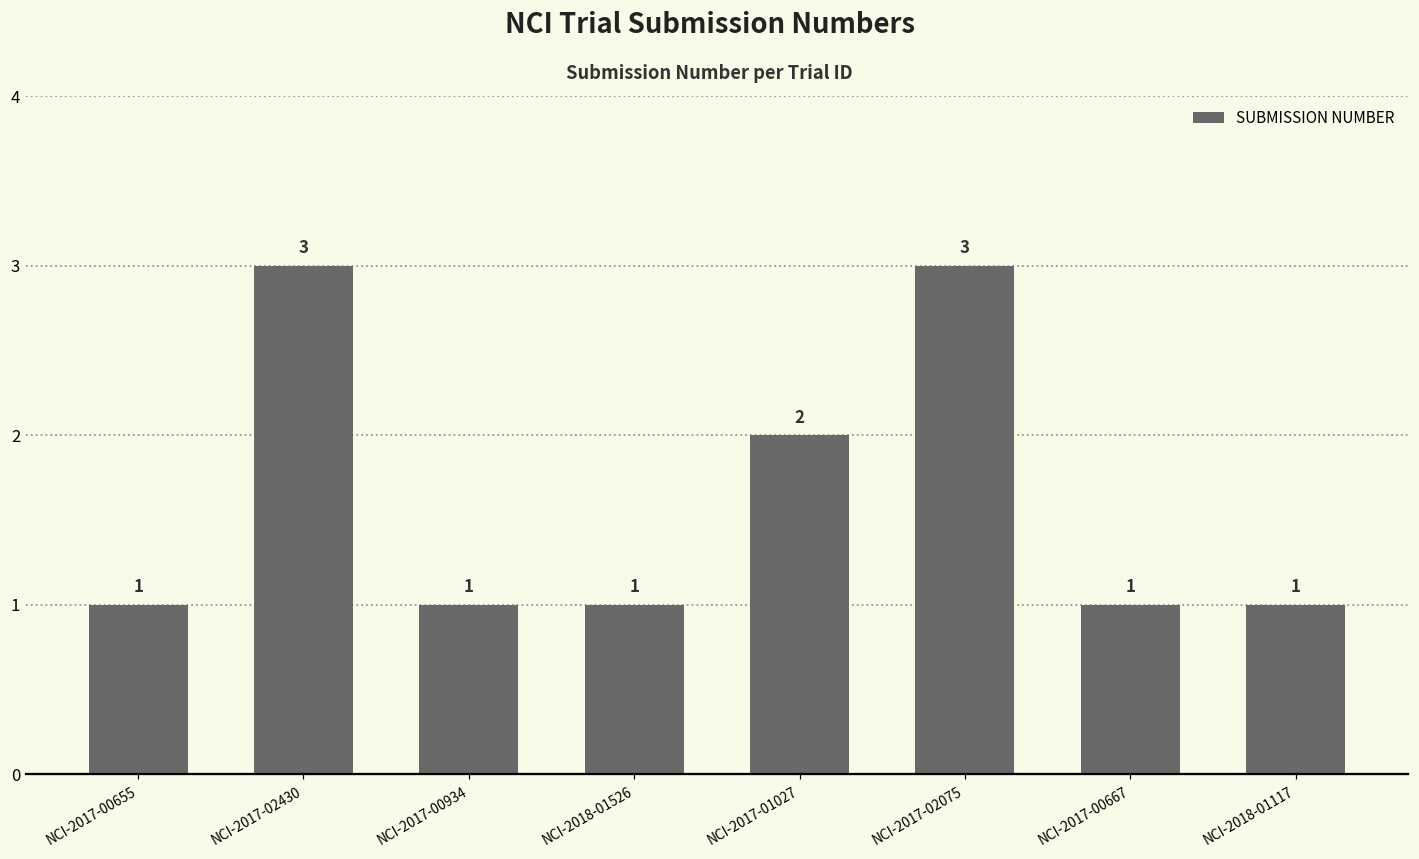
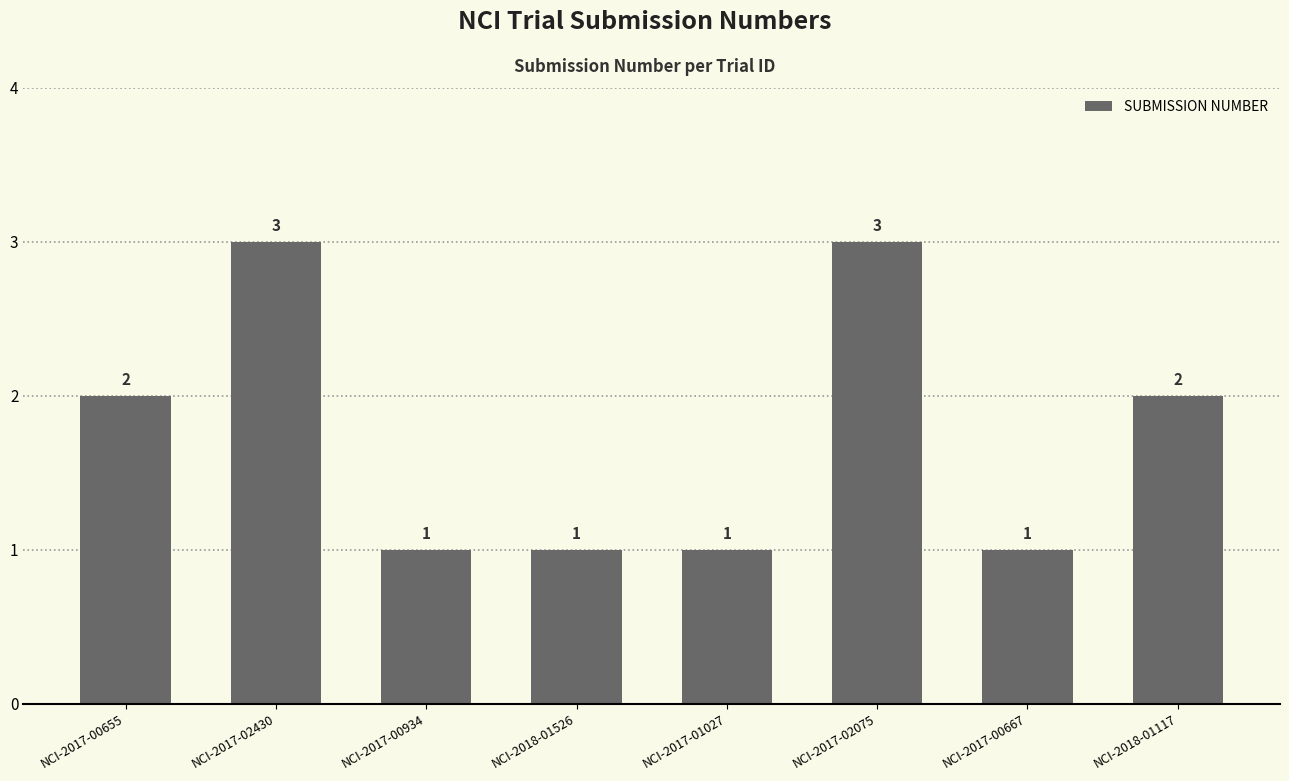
  {
-   "NCI-2017-00655": 1,
+   "NCI-2017-00655": 2,
    "NCI-2017-02430": 3,
    "NCI-2017-00934": 1,
    "NCI-2018-01526": 1,
-   "NCI-2017-01027": 2,
+   "NCI-2017-01027": 1,
    "NCI-2017-02075": 3,
    "NCI-2017-00667": 1,
-   "NCI-2018-01117": 1
+   "NCI-2018-01117": 2
  }
